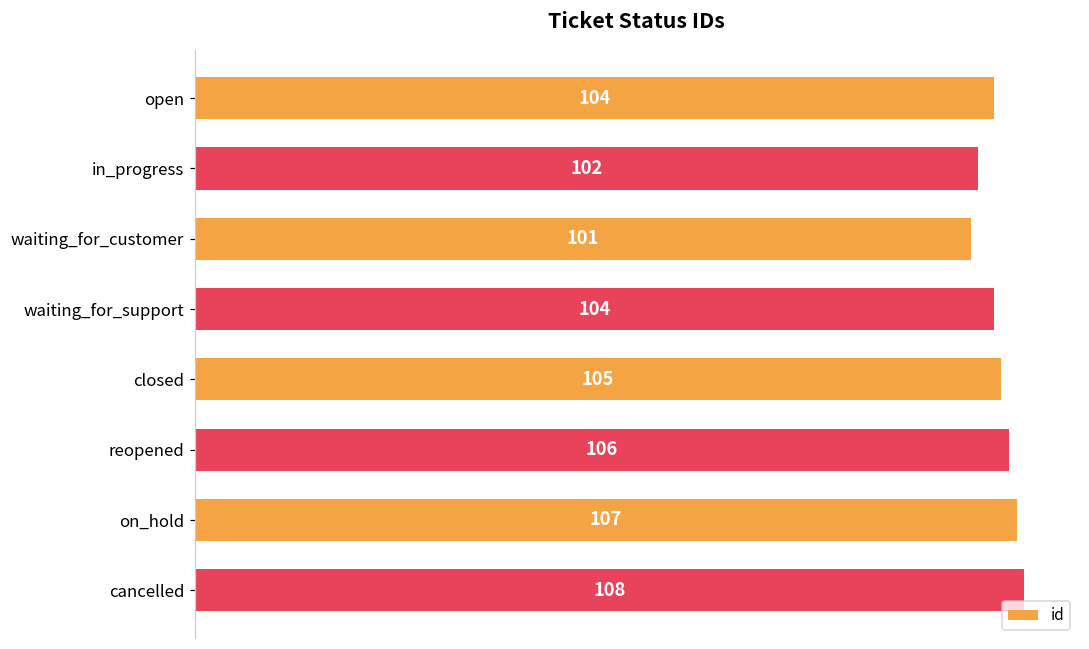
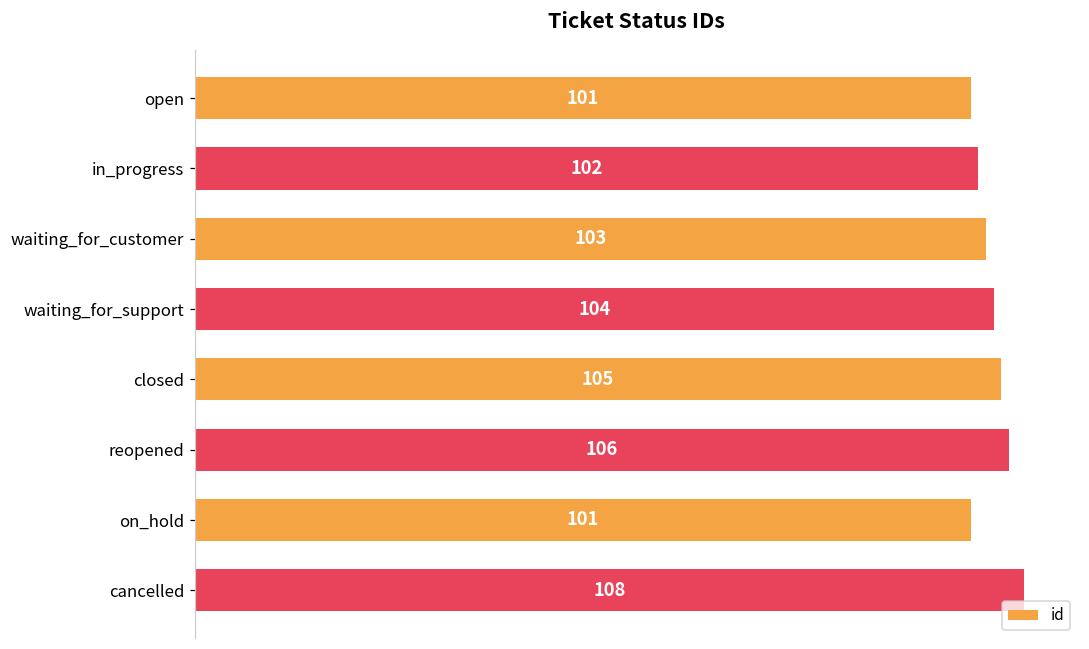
  {
-   "open": 104,
+   "open": 101,
    "in_progress": 102,
-   "waiting_for_customer": 101,
+   "waiting_for_customer": 103,
    "waiting_for_support": 104,
    "closed": 105,
    "reopened": 106,
-   "on_hold": 107,
+   "on_hold": 101,
    "cancelled": 108
  }
